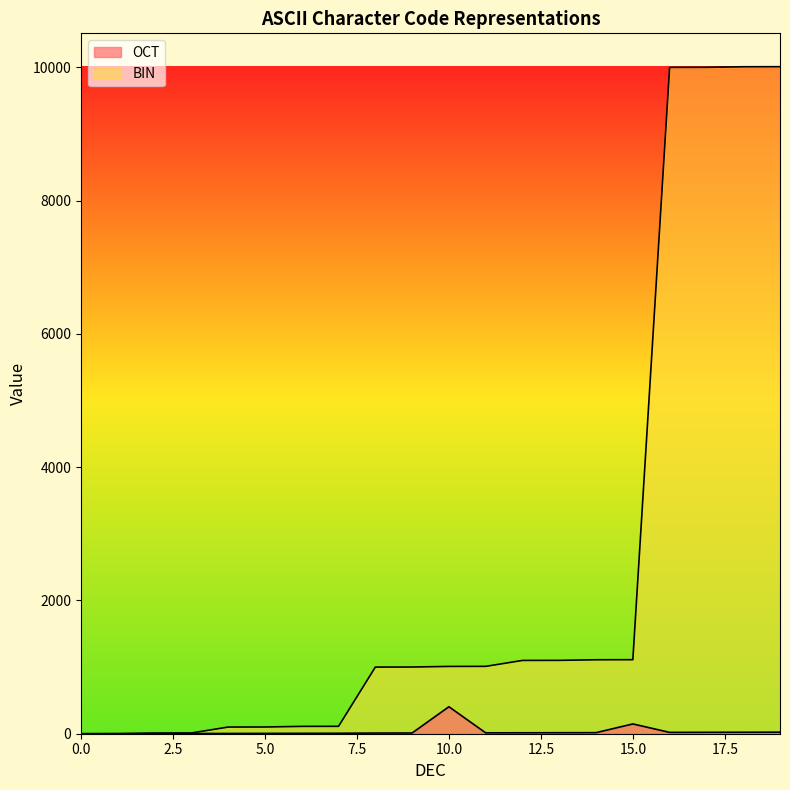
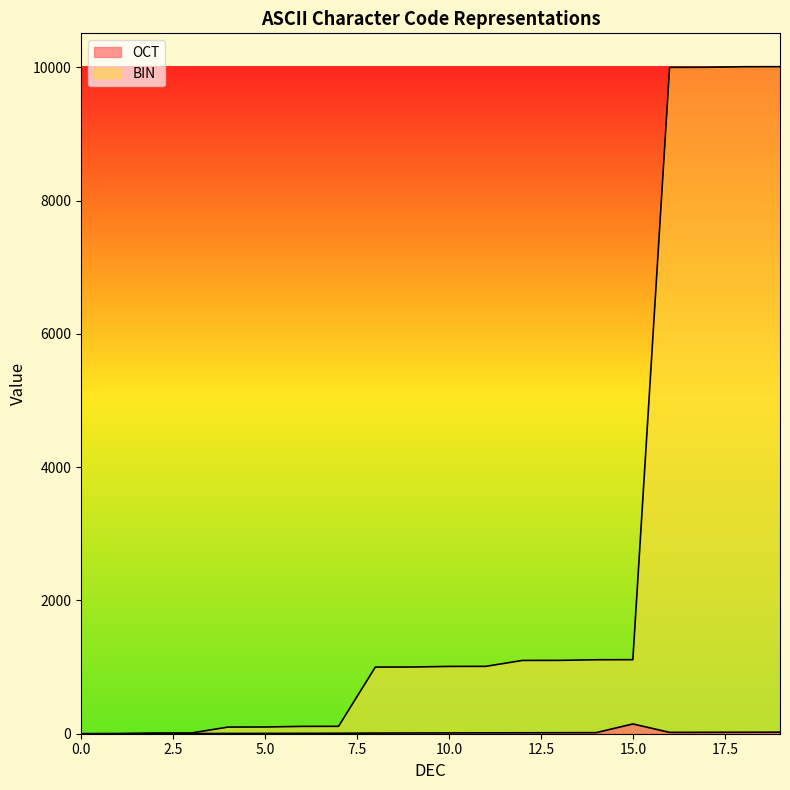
  {
    "OCT": {
      "5.0": 0,
-     "10.0": 400,
+     "10.0": 0,
      "15.0": 100
    },
    "BIN": {
      "5.0": 100,
      "10.0": 1000,
      "15.0": 1100
    }
  }
